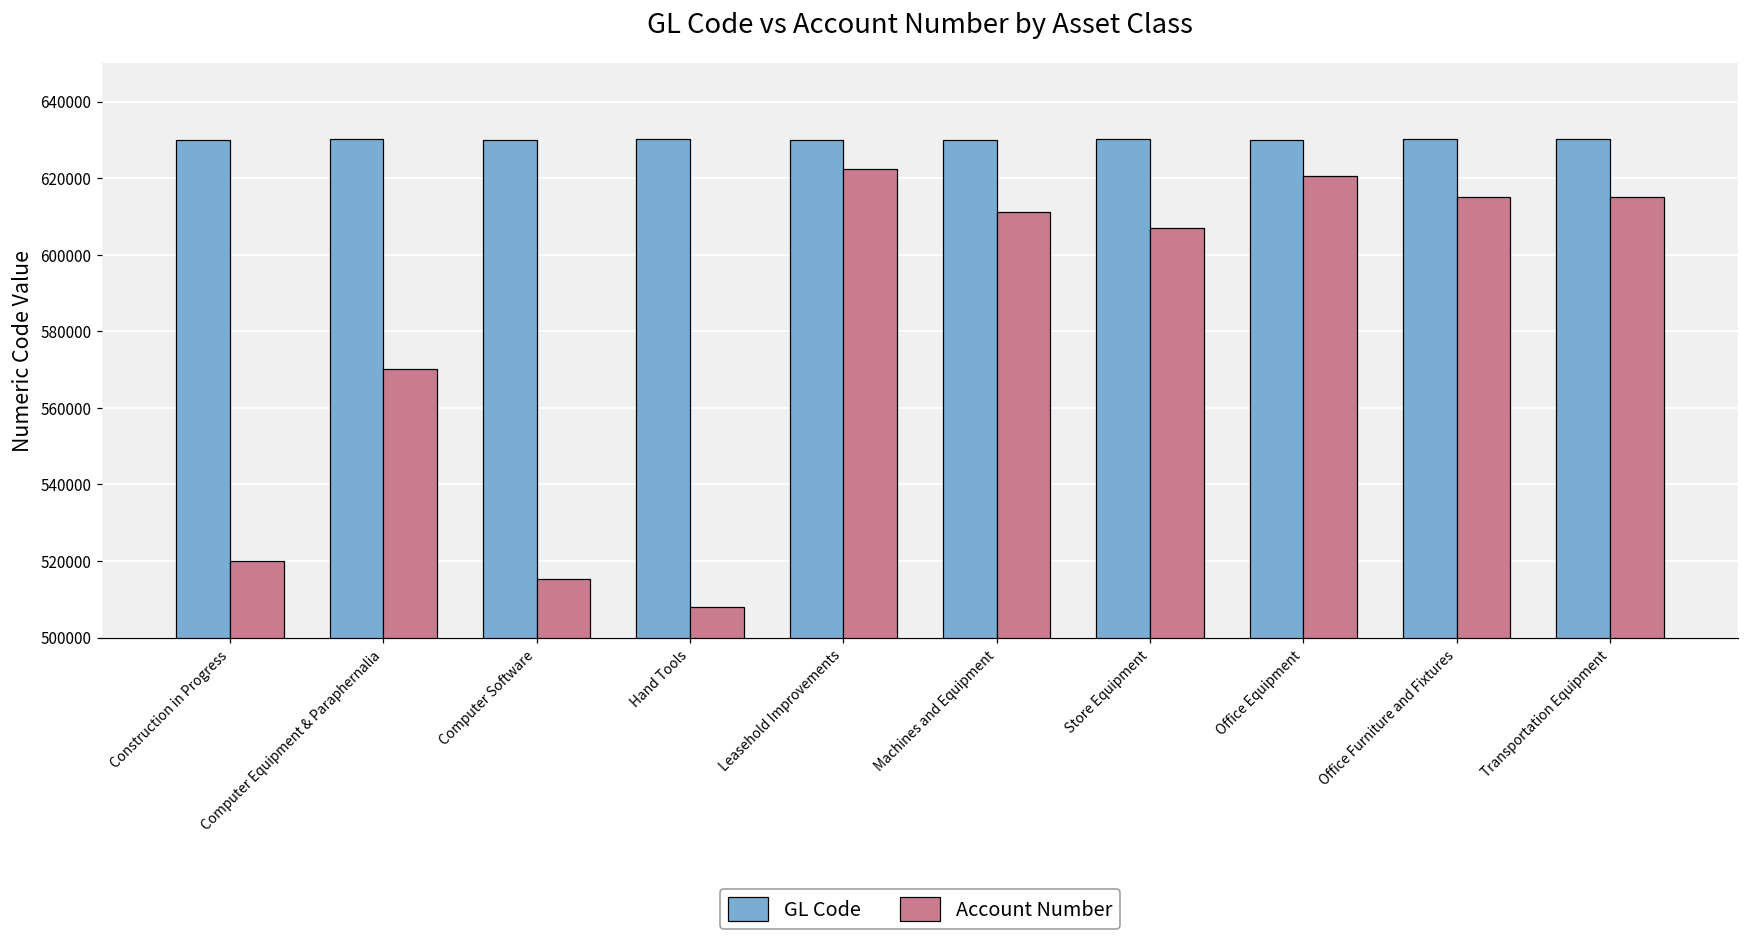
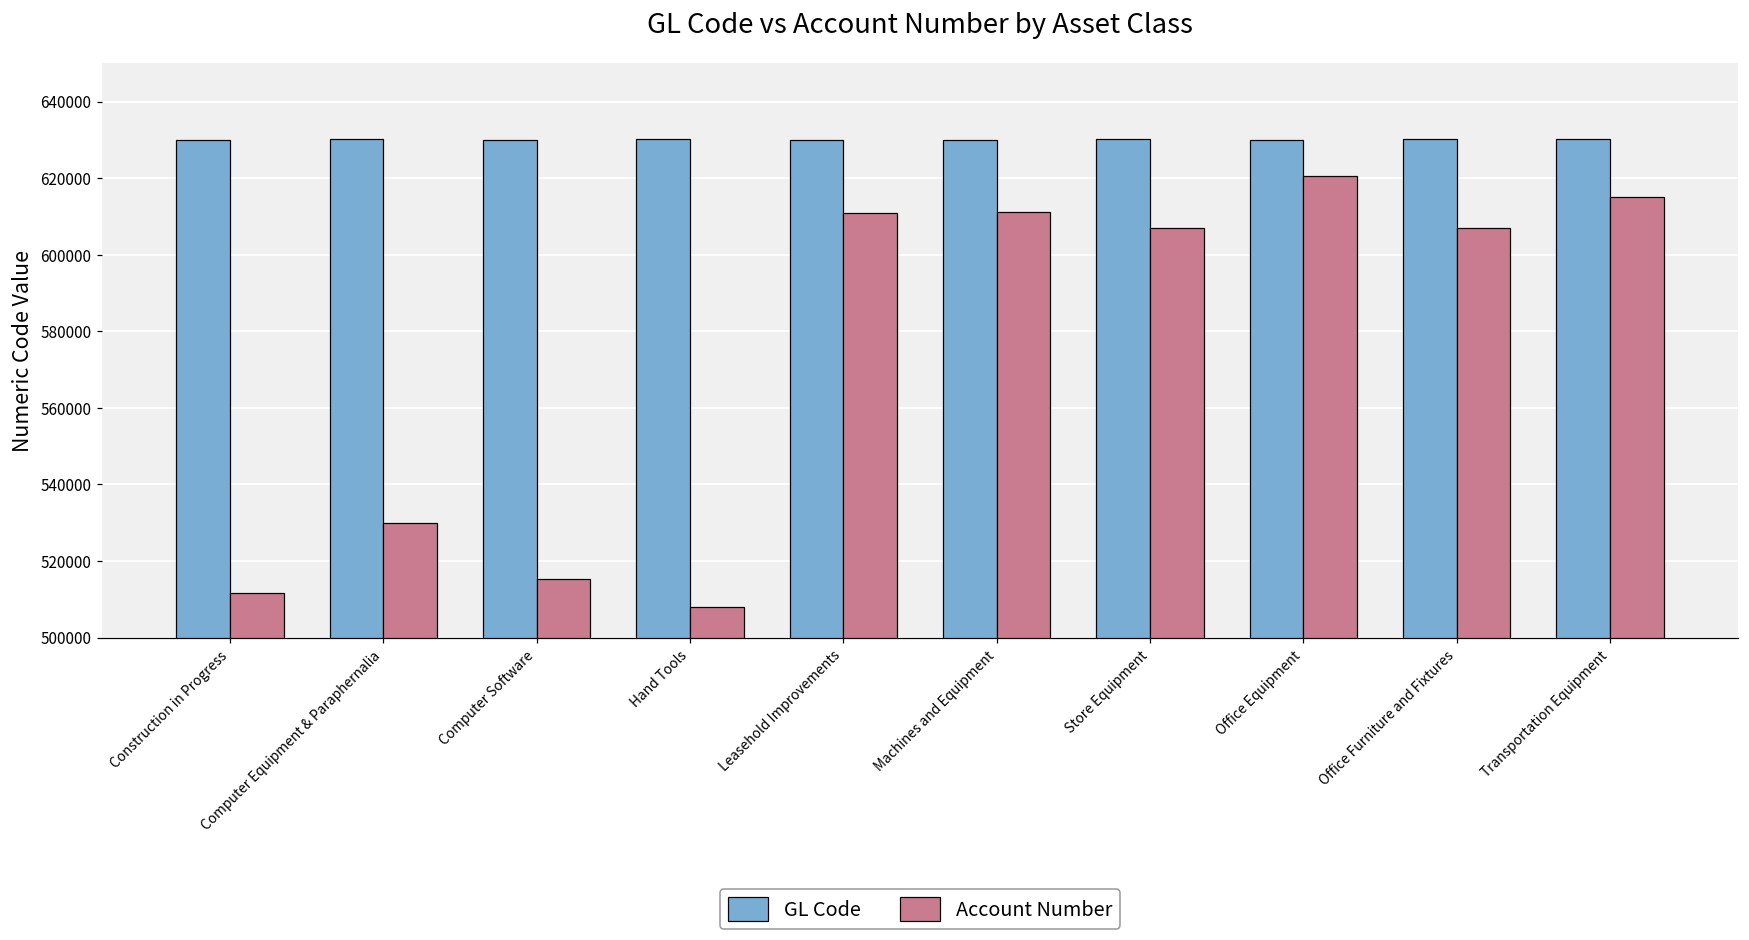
  {
    "GL Code": {
      "Construction in Progress": 630000,
      "Computer Equipment & Paraphernalia": 630000,
      "Computer Software": 630000,
      "Hand Tools": 630000,
      "Leasehold Improvements": 630000,
      "Machines and Equipment": 630000,
      "Store Equipment": 630000,
      "Office Equipment": 630000,
      "Office Furniture and Fixtures": 630000,
      "Transportation Equipment": 630000
    },
    "Account Number": {
-     "Construction in Progress": 520000,
-     "Computer Equipment & Paraphernalia": 570000,
+     "Construction in Progress": 512000,
+     "Computer Equipment & Paraphernalia": 530000,
      "Computer Software": 515000,
      "Hand Tools": 508000,
-     "Leasehold Improvements": 622000,
+     "Leasehold Improvements": 611000,
      "Machines and Equipment": 611000,
      "Store Equipment": 607000,
      "Office Equipment": 620000,
-     "Office Furniture and Fixtures": 615000,
+     "Office Furniture and Fixtures": 607000,
      "Transportation Equipment": 615000
    }
  }
